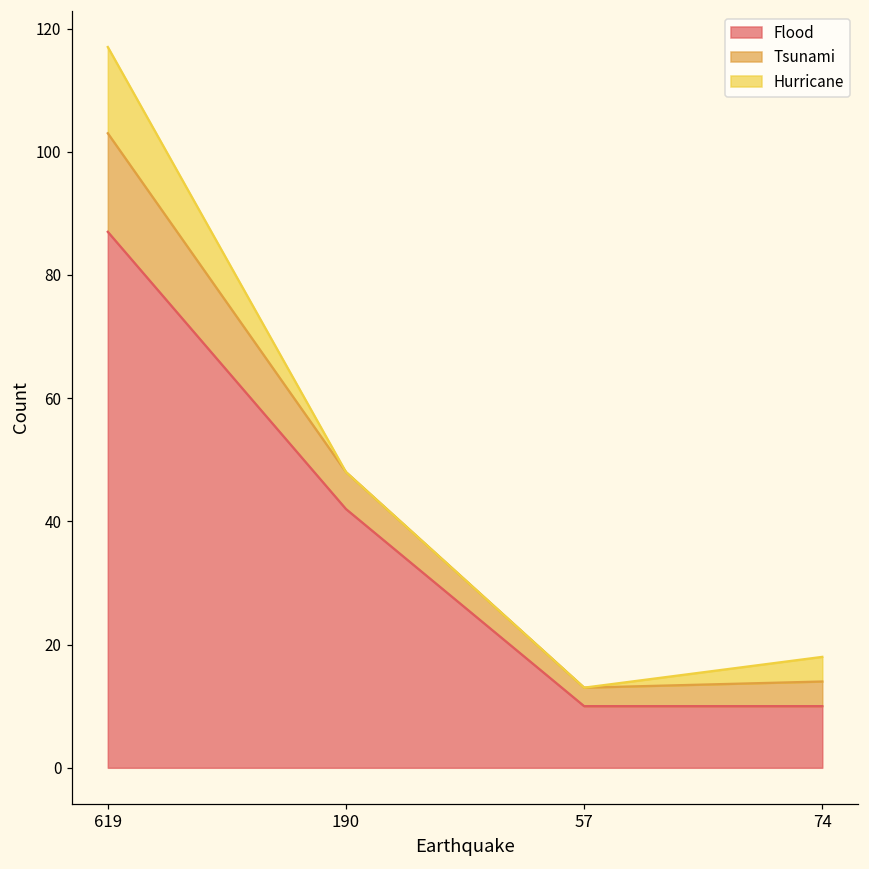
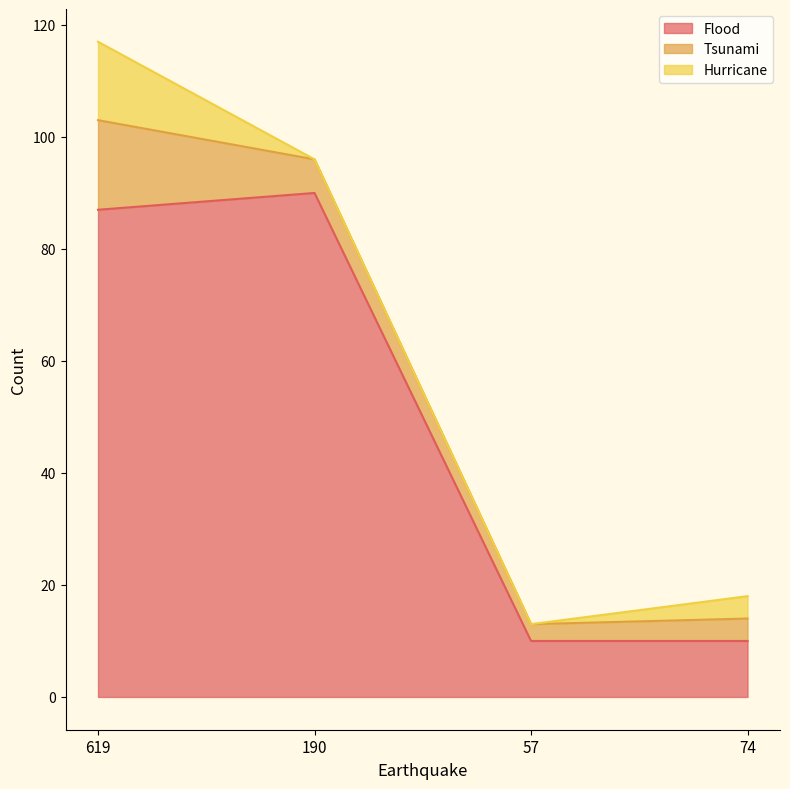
  {
    "Flood": {
      "619": 87,
-     "190": 42,
+     "190": 90,
      "57": 10,
      "74": 10
    }
  }
